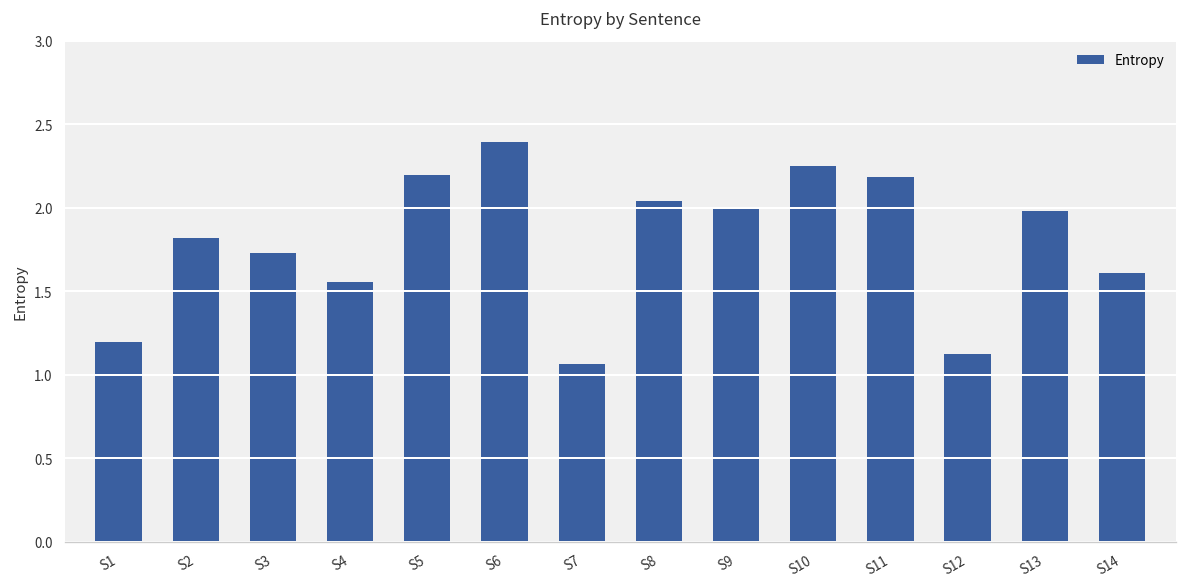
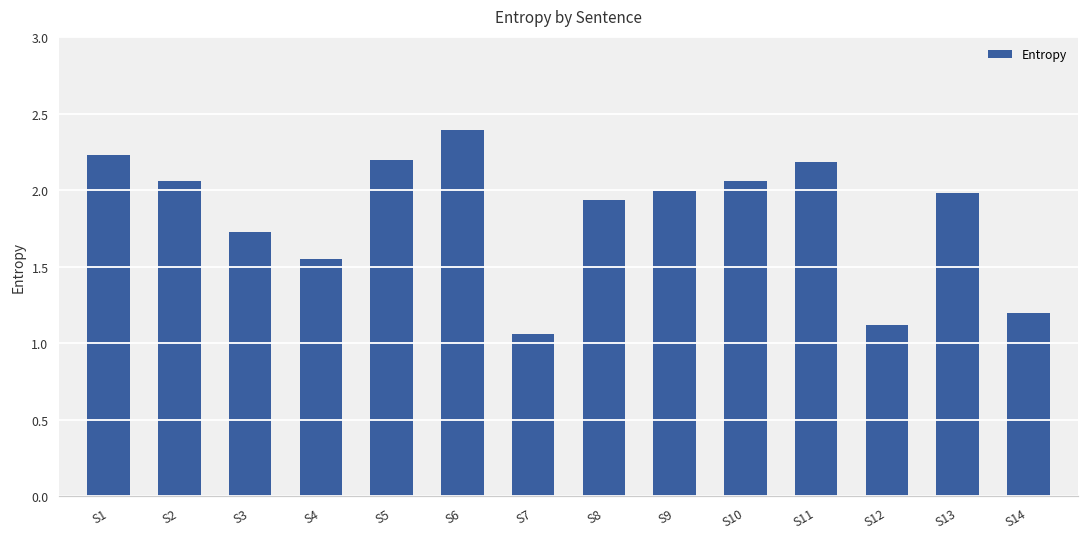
  {
-   "S1": 1.20,
-   "S2": 1.82,
+   "S1": 2.23,
+   "S2": 2.06,
    "S3": 1.73,
    "S4": 1.55,
    "S5": 2.20,
    "S6": 2.39,
    "S7": 1.06,
-   "S8": 2.04,
+   "S8": 1.94,
    "S9": 1.99,
-   "S10": 2.25,
+   "S10": 2.06,
    "S11": 2.18,
    "S12": 1.12,
    "S13": 1.98,
-   "S14": 1.61
+   "S14": 1.20
  }
